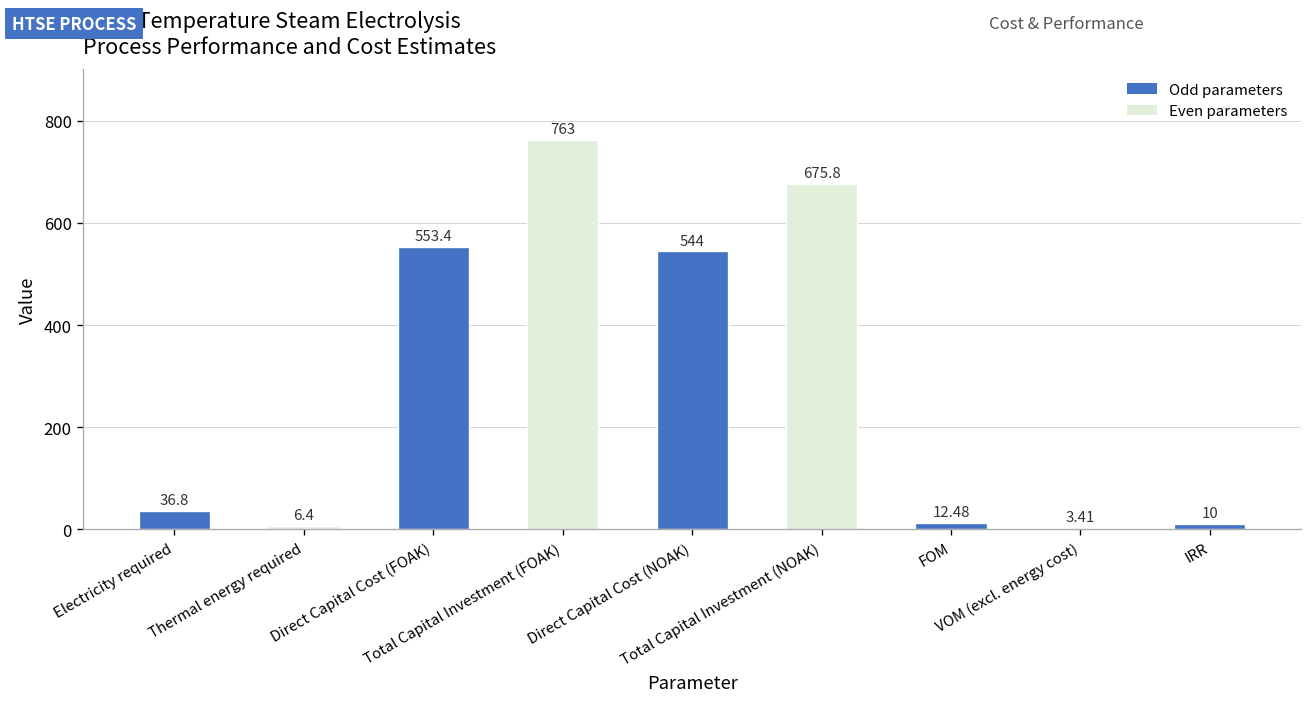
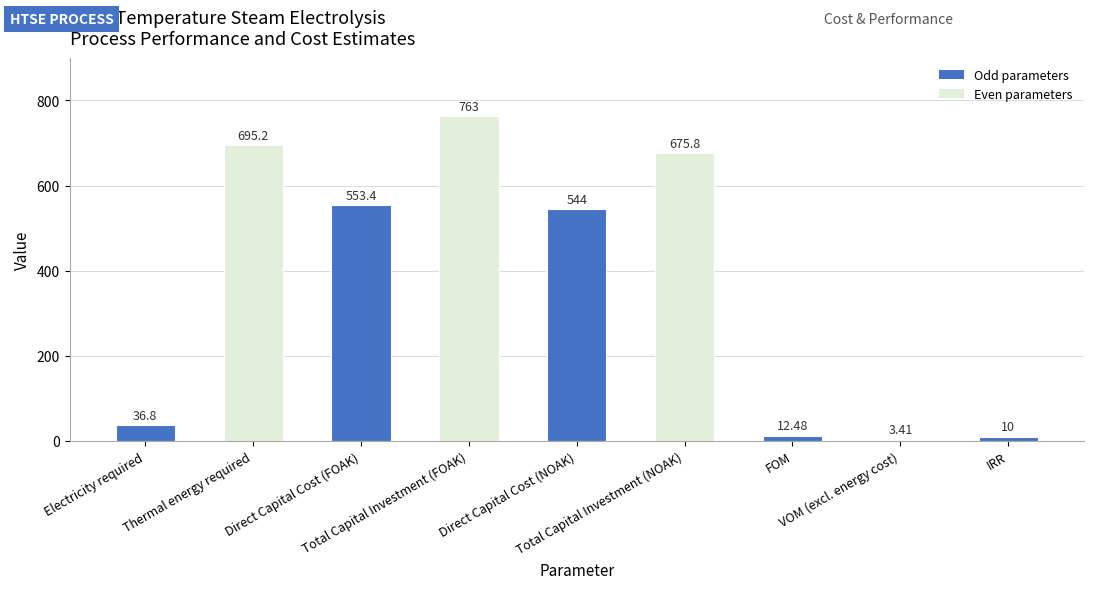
  {
    "Electricity required": 36.8,
-   "Thermal energy required": 6.4,
+   "Thermal energy required": 695.2,
    "Direct Capital Cost (FOAK)": 553.4,
    "Total Capital Investment (FOAK)": 763,
    "Direct Capital Cost (NOAK)": 544,
    "Total Capital Investment (NOAK)": 675.8,
    "FOM": 12.48,
    "VOM (excl. energy cost)": 3.41,
    "IRR": 10
  }
